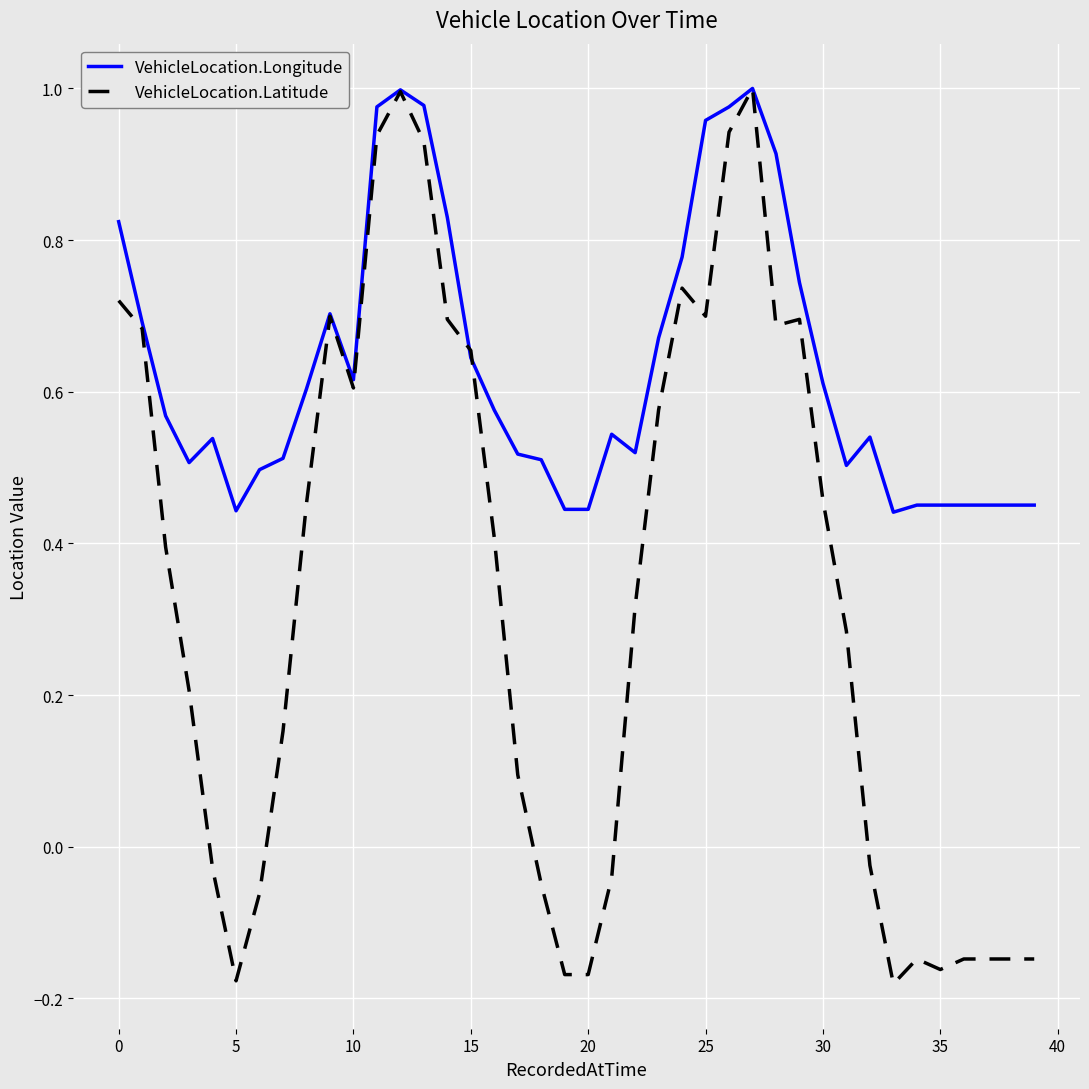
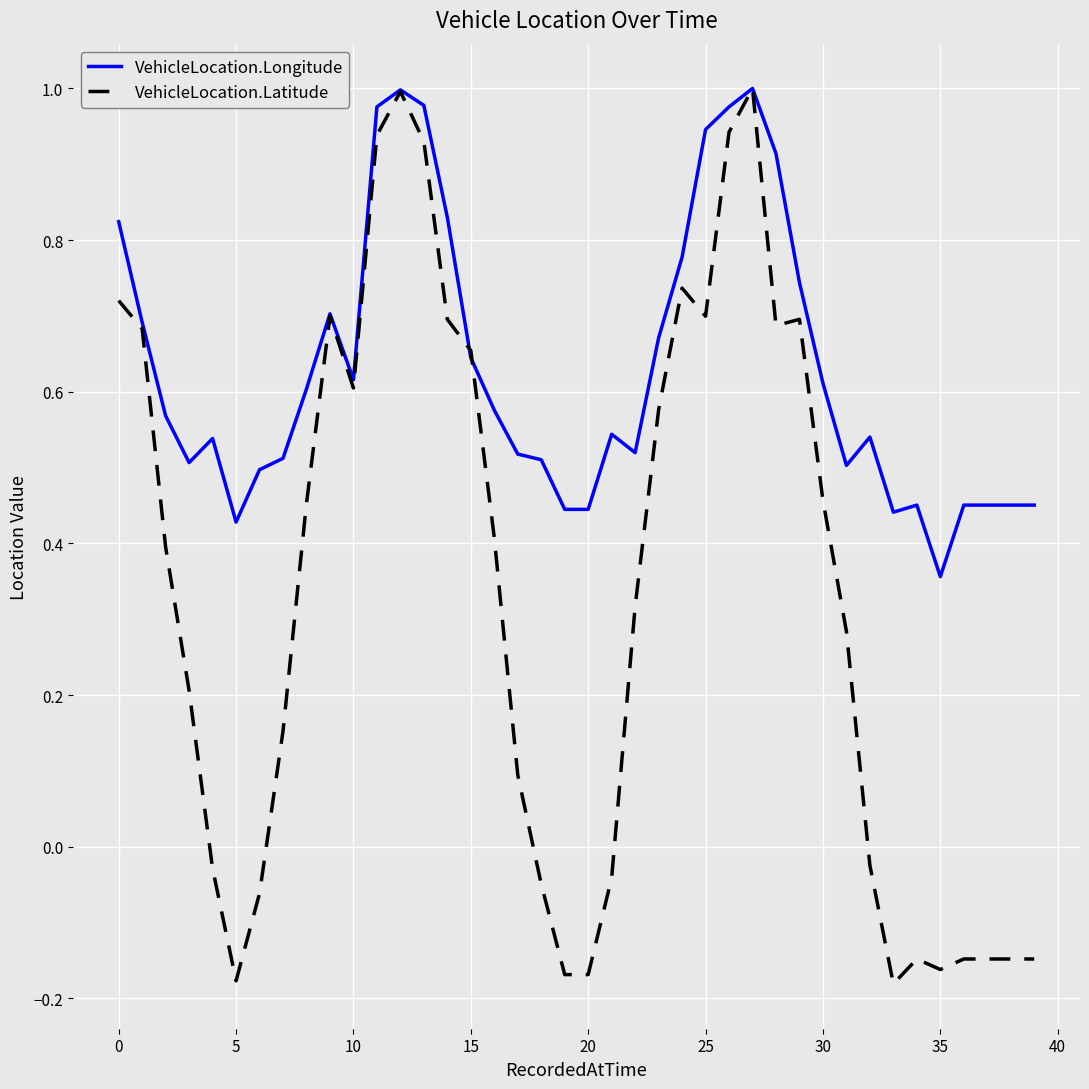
  {
    "VehicleLocation.Longitude": {
      "0": 0.82,
-     "5": 0.44,
+     "5": 0.43,
      "10": 0.62,
      "15": 0.64,
      "20": 0.44,
-     "25": 0.96,
+     "25": 0.95,
      "30": 0.61,
-     "35": 0.45
+     "35": 0.36
    },
    "VehicleLocation.Latitude": {
      "0": 0.72,
      "5": -0.18,
      "10": 0.60,
      "15": 0.65,
      "20": -0.17,
      "25": 0.70,
      "30": 0.46,
      "35": -0.16
    }
  }
